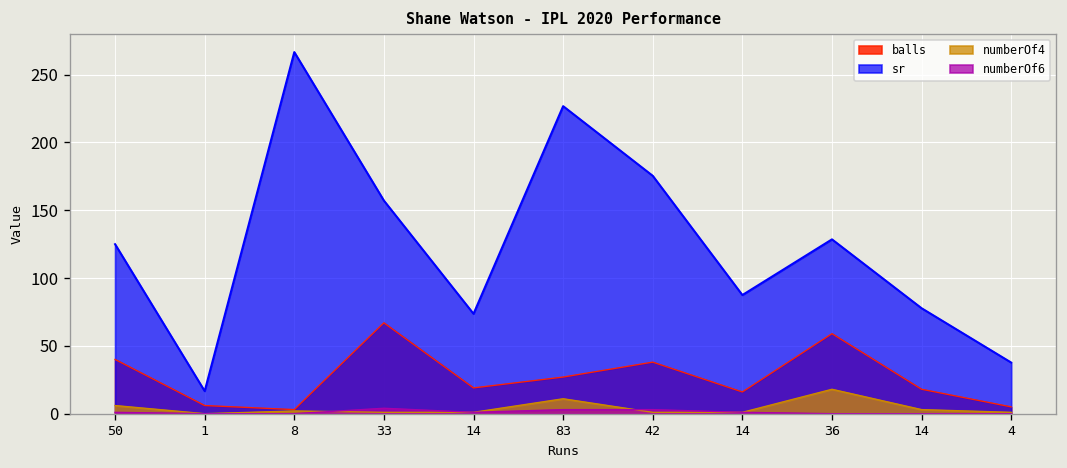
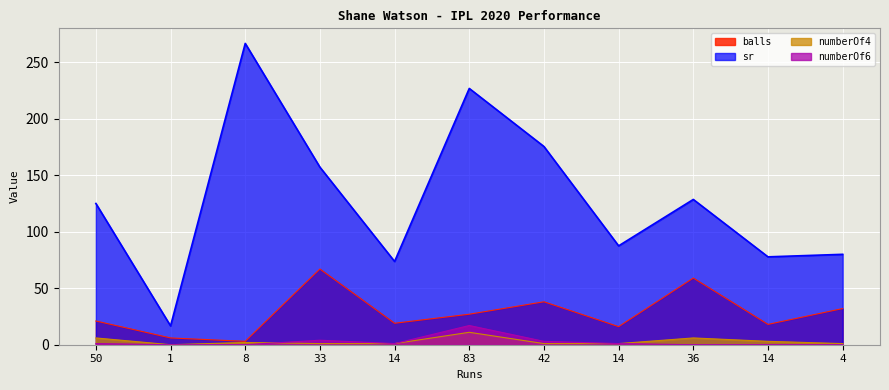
  {
    "balls": {
-     "50": 40,
+     "50": 21,
      "1": 6,
      "33": 67,
      "83": 27,
      "42": 38,
      "36": 59,
-     "4": 5
+     "4": 32
    },
    "sr": {
      "50": 125,
      "1": 17,
      "8": 267,
      "33": 157,
      "83": 227,
      "42": 175,
      "36": 129,
-     "4": 38
+     "4": 80
    },
    "numberOf4": {
      "50": 6,
      "33": 1,
      "83": 11,
-     "36": 18
+     "36": 6
    },
    "numberOf6": {
      "50": 1,
      "33": 4,
-     "83": 3,
+     "83": 17,
      "36": 0
    }
  }
